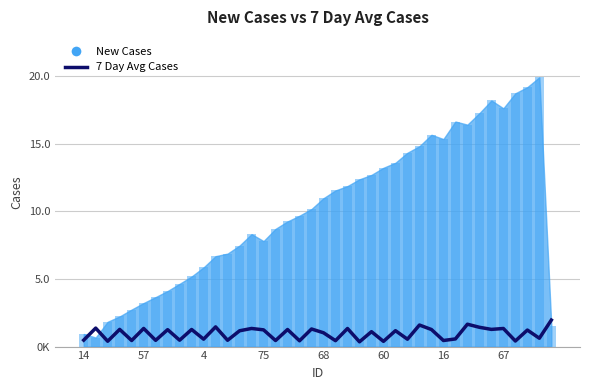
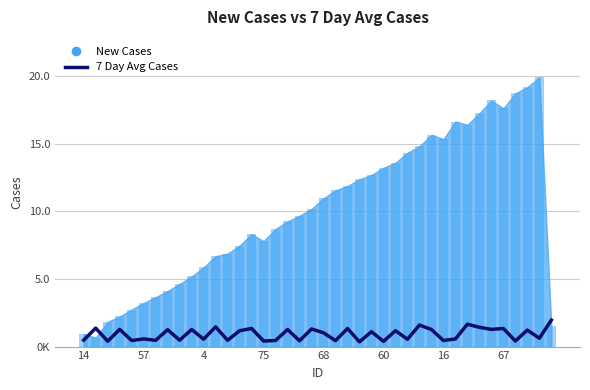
  {
    "7 Day Avg Cases": {
-     "57": 1.3,
-     "75": 1.2,
+     "57": 0.6,
+     "75": 0.4,
      "68": 1.0,
      "60": 0.4,
      "67": 1.3
    }
  }
